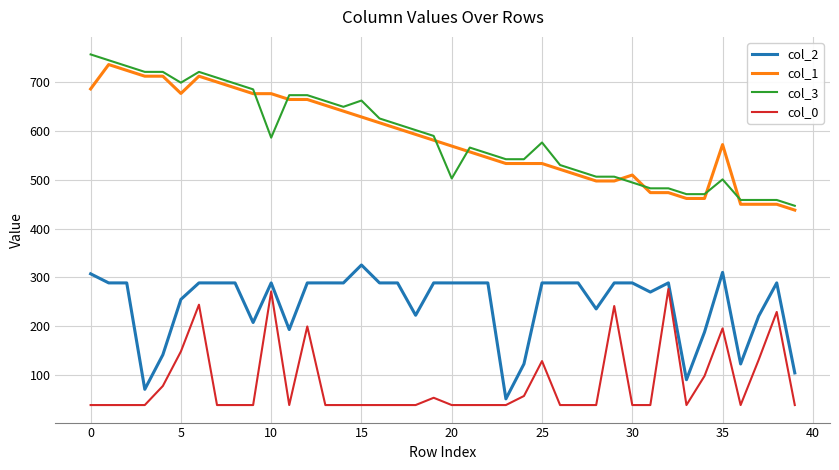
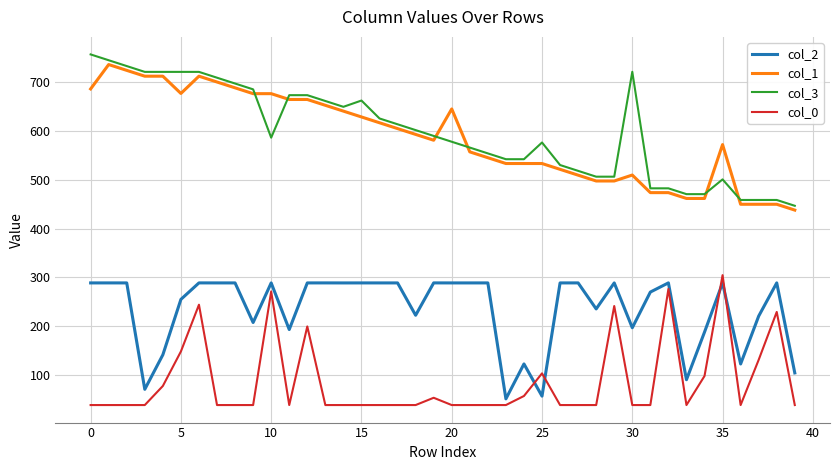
  {
    "col_2": {
-     "0": 310,
+     "0": 290,
      "5": 250,
      "10": 290,
-     "15": 330,
+     "15": 290,
      "20": 290,
-     "25": 290,
-     "30": 290,
-     "35": 310
+     "25": 60,
+     "30": 200,
+     "35": 290
    },
    "col_1": {
      "0": 690,
      "5": 680,
      "10": 680,
      "15": 630,
-     "20": 570,
+     "20": 650,
      "25": 530,
      "30": 510,
      "35": 570
    },
    "col_3": {
      "0": 760,
-     "5": 700,
+     "5": 720,
      "10": 590,
      "15": 660,
-     "20": 500,
+     "20": 580,
      "25": 580,
-     "30": 490,
+     "30": 720,
      "35": 500
    },
    "col_0": {
      "0": 40,
      "5": 150,
      "10": 270,
      "15": 40,
      "20": 40,
-     "25": 130,
+     "25": 100,
      "30": 40,
-     "35": 200
+     "35": 300
    }
  }
